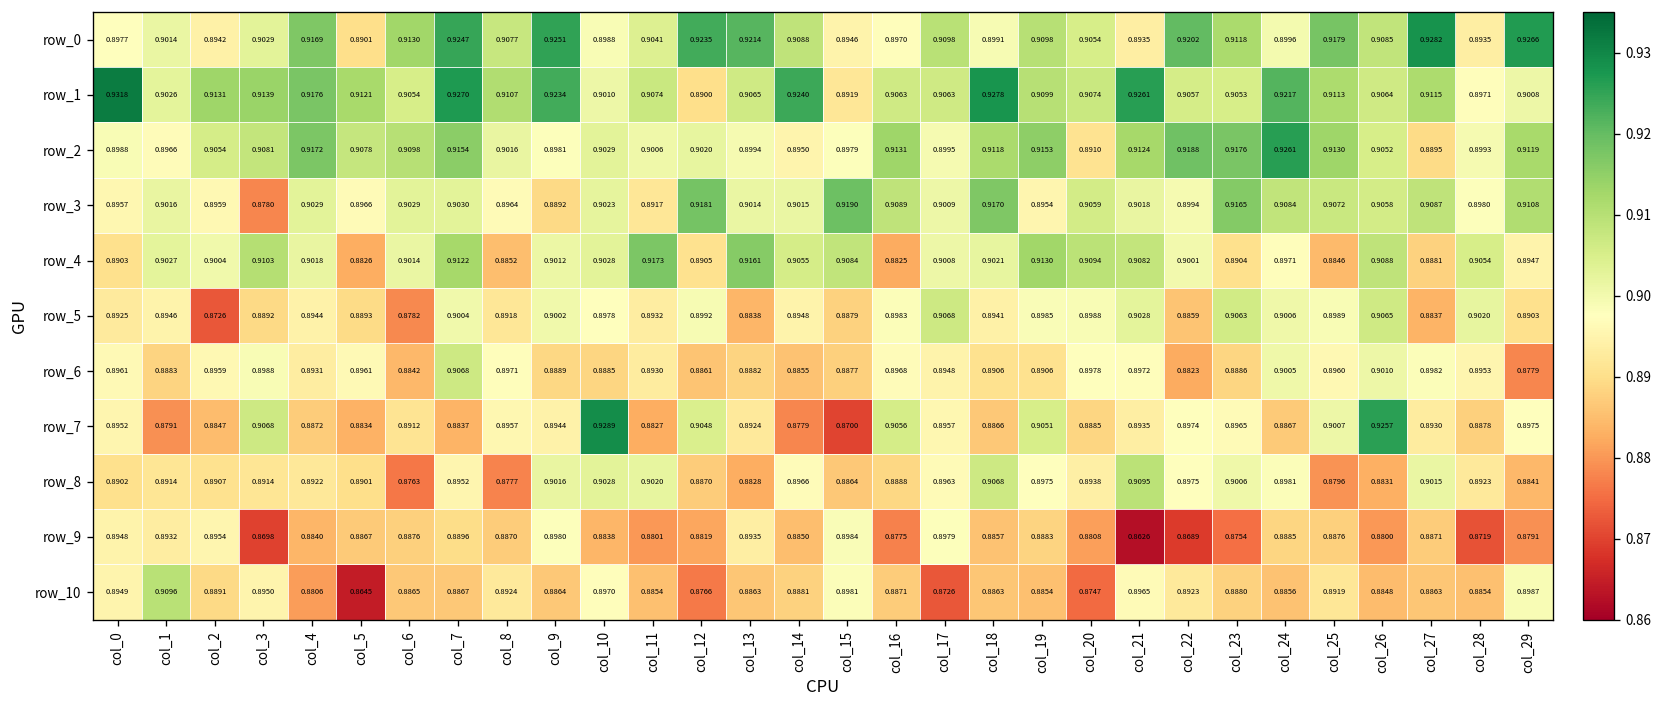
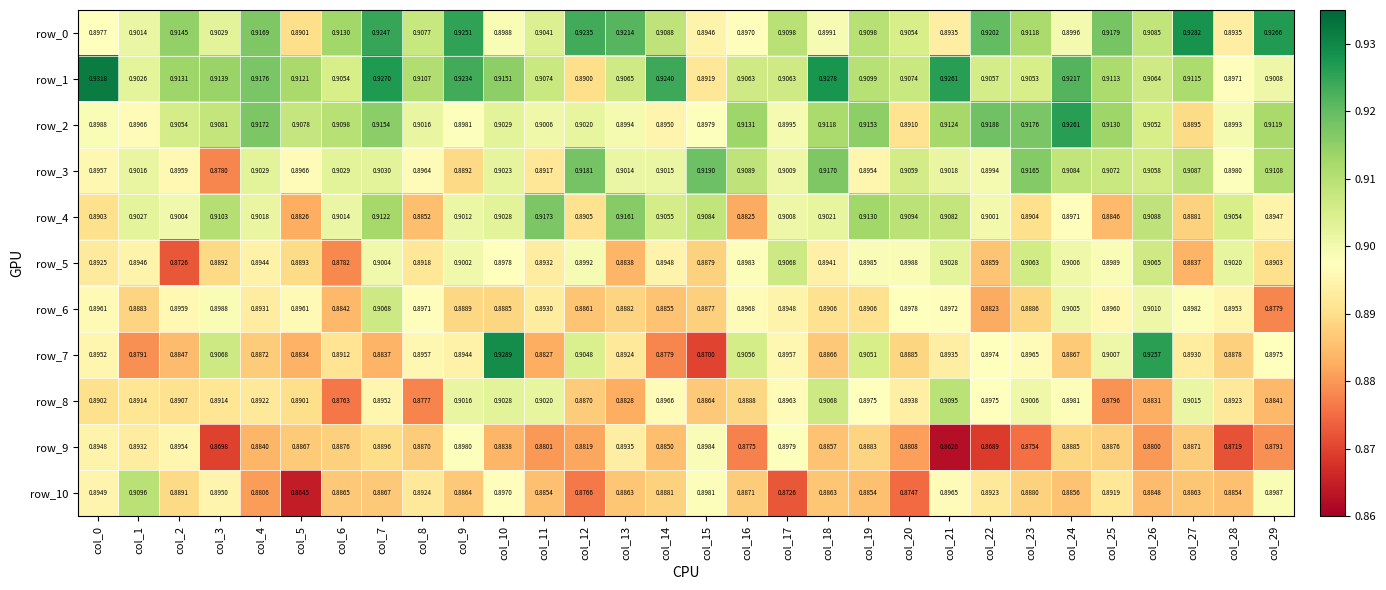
  {
    "row_0": {
      "col_0": 0.8977,
      "col_1": 0.9014,
-     "col_2": 0.8942,
+     "col_2": 0.9145,
      "col_3": 0.9029,
      "col_4": 0.9169,
      "col_5": 0.8901,
      "col_6": 0.9130,
      "col_7": 0.9247,
      "col_8": 0.9077,
      "col_9": 0.9251,
      "col_10": 0.8988,
      "col_11": 0.9041,
      "col_12": 0.9235,
      "col_13": 0.9214,
      "col_14": 0.9088,
      "col_15": 0.8946,
      "col_16": 0.8970,
      "col_17": 0.9098,
      "col_18": 0.8991,
      "col_19": 0.9098,
      "col_20": 0.9054,
      "col_21": 0.8935,
      "col_22": 0.9202,
      "col_23": 0.9118,
      "col_24": 0.8996,
      "col_25": 0.9179,
      "col_26": 0.9085,
      "col_27": 0.9282,
      "col_28": 0.8935,
      "col_29": 0.9266
    },
    "row_1": {
      "col_0": 0.9318,
      "col_1": 0.9026,
      "col_2": 0.9131,
      "col_3": 0.9139,
      "col_4": 0.9176,
      "col_5": 0.9121,
      "col_6": 0.9054,
      "col_7": 0.9270,
      "col_8": 0.9107,
      "col_9": 0.9234,
-     "col_10": 0.9010,
+     "col_10": 0.9151,
      "col_11": 0.9074,
      "col_12": 0.8900,
      "col_13": 0.9065,
      "col_14": 0.9240,
      "col_15": 0.8919,
      "col_16": 0.9063,
      "col_17": 0.9063,
      "col_18": 0.9278,
      "col_19": 0.9099,
      "col_20": 0.9074,
      "col_21": 0.9261,
      "col_22": 0.9057,
      "col_23": 0.9053,
      "col_24": 0.9217,
      "col_25": 0.9113,
      "col_26": 0.9064,
      "col_27": 0.9115,
      "col_28": 0.8971,
      "col_29": 0.9008
    }
  }
